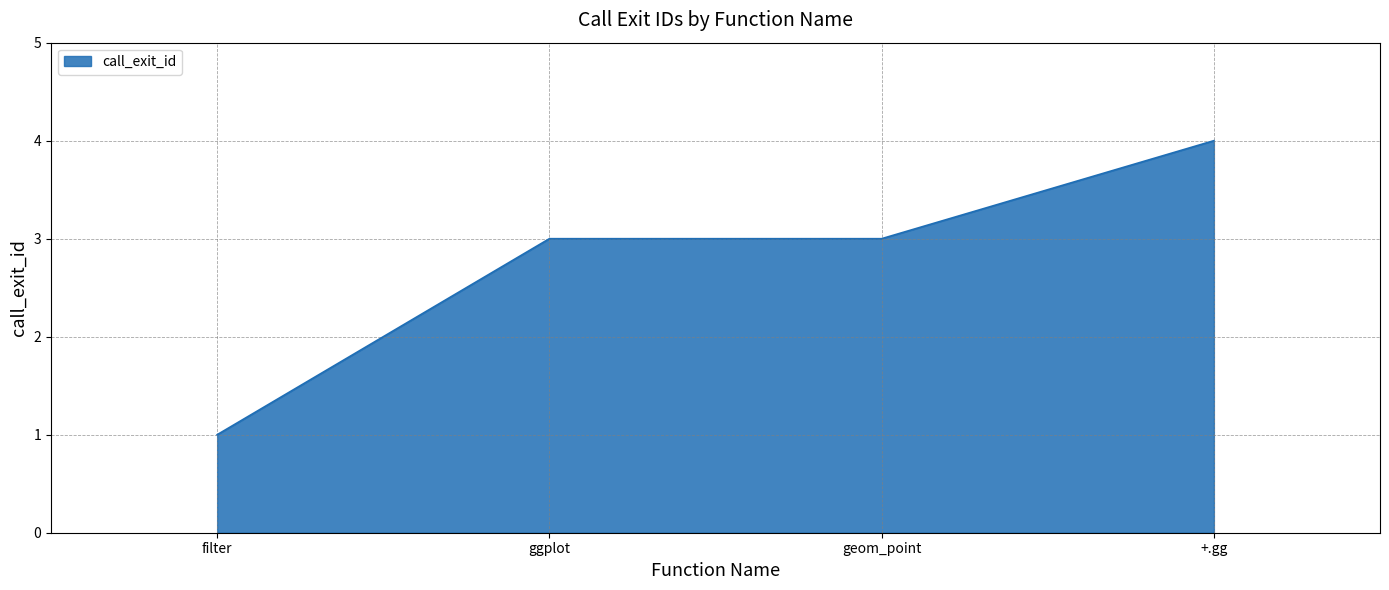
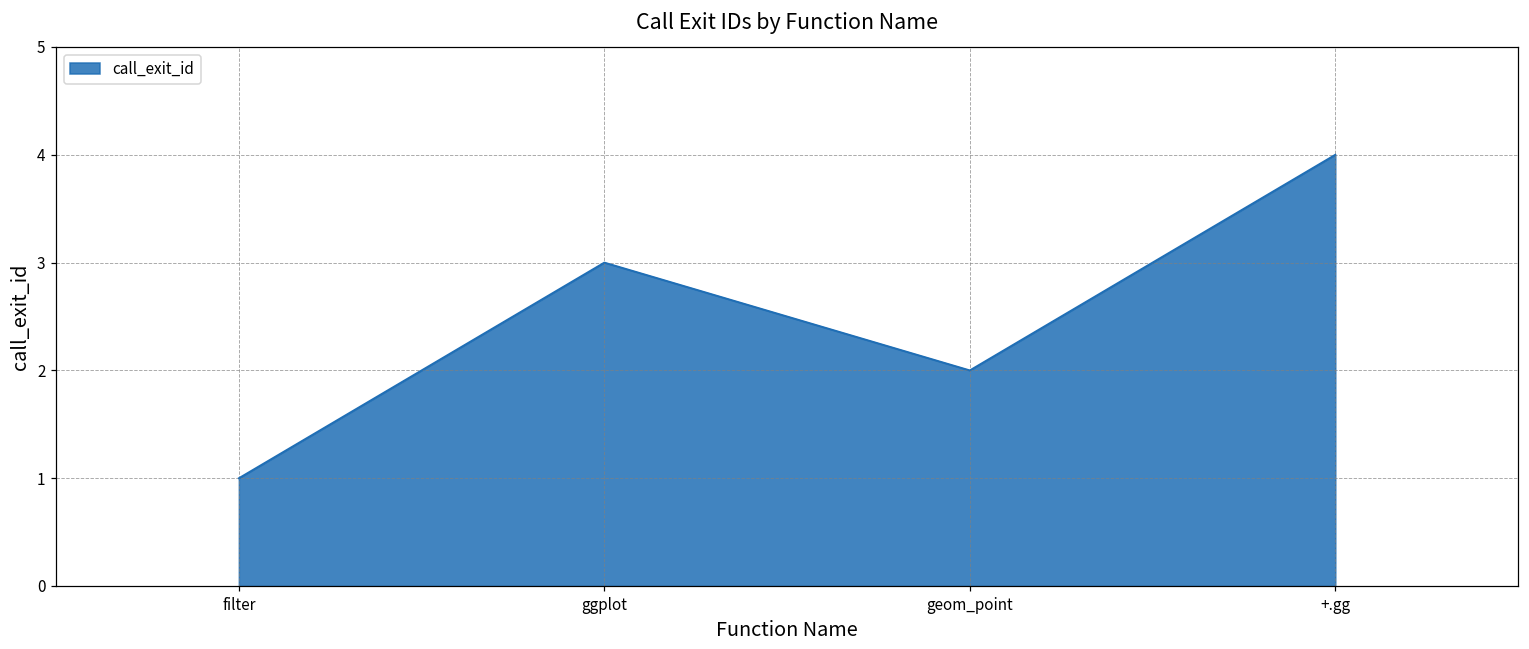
  {
    "filter": 1,
    "ggplot": 3,
-   "geom_point": 3,
+   "geom_point": 2,
    "+.gg": 4
  }
